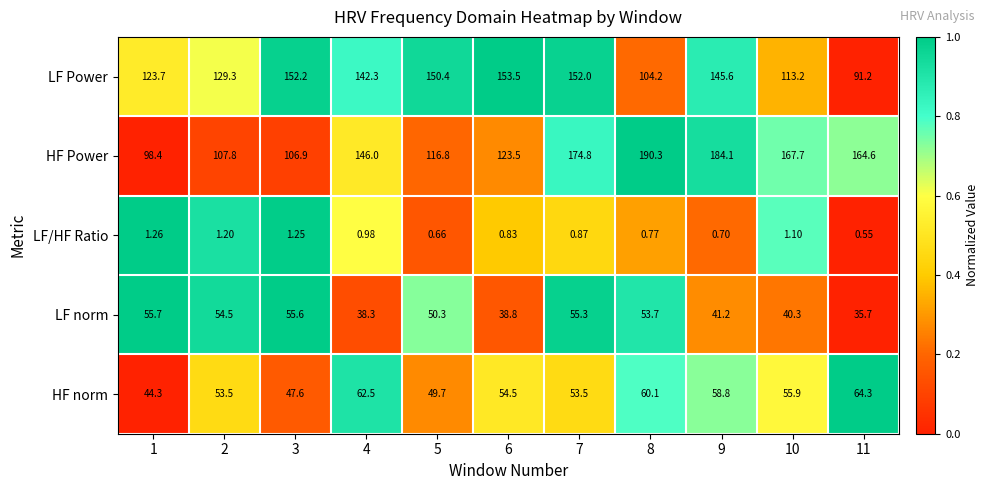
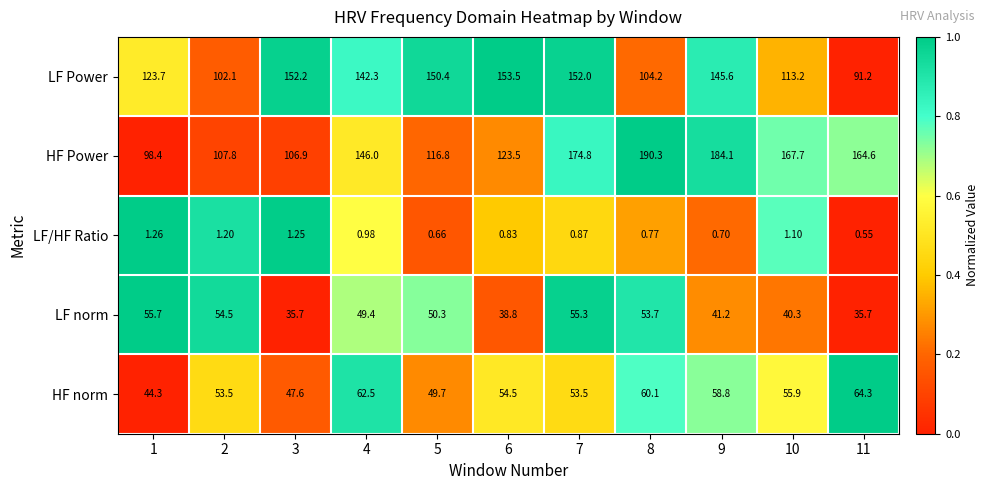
  {
    "LF Power": {
      "1": 123.7,
-     "2": 129.3,
+     "2": 102.1,
      "3": 152.2,
      "4": 142.3,
      "5": 150.4,
      "6": 153.5,
      "7": 152.0,
      "8": 104.2,
      "9": 145.6,
      "10": 113.2,
      "11": 91.2
    },
    "HF Power": {
      "1": 98.4,
      "2": 107.8,
      "3": 106.9,
      "4": 146.0,
      "5": 116.8,
      "6": 123.5,
      "7": 174.8,
      "8": 190.3,
      "9": 184.1,
      "10": 167.7,
      "11": 164.6
    },
    "LF/HF Ratio": {
      "1": 1.26,
      "2": 1.20,
      "3": 1.25,
      "4": 0.98,
      "5": 0.66,
      "6": 0.83,
      "7": 0.87,
      "8": 0.77,
      "9": 0.70,
      "10": 1.10,
      "11": 0.55
    },
    "LF norm": {
      "1": 55.7,
      "2": 54.5,
-     "3": 55.6,
-     "4": 38.3,
+     "3": 35.7,
+     "4": 49.4,
      "5": 50.3,
      "6": 38.8,
      "7": 55.3,
      "8": 53.7,
      "9": 41.2,
      "10": 40.3,
      "11": 35.7
    },
    "HF norm": {
      "1": 44.3,
      "2": 53.5,
      "3": 47.6,
      "4": 62.5,
      "5": 49.7,
      "6": 54.5,
      "7": 53.5,
      "8": 60.1,
      "9": 58.8,
      "10": 55.9,
      "11": 64.3
    }
  }
